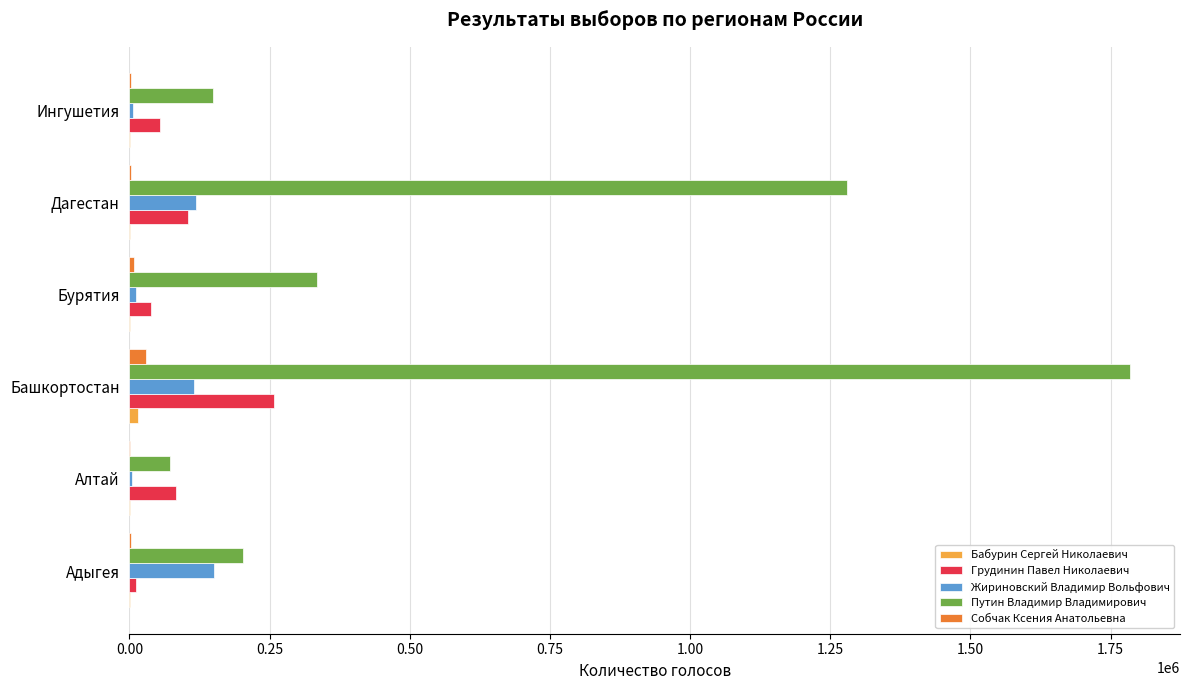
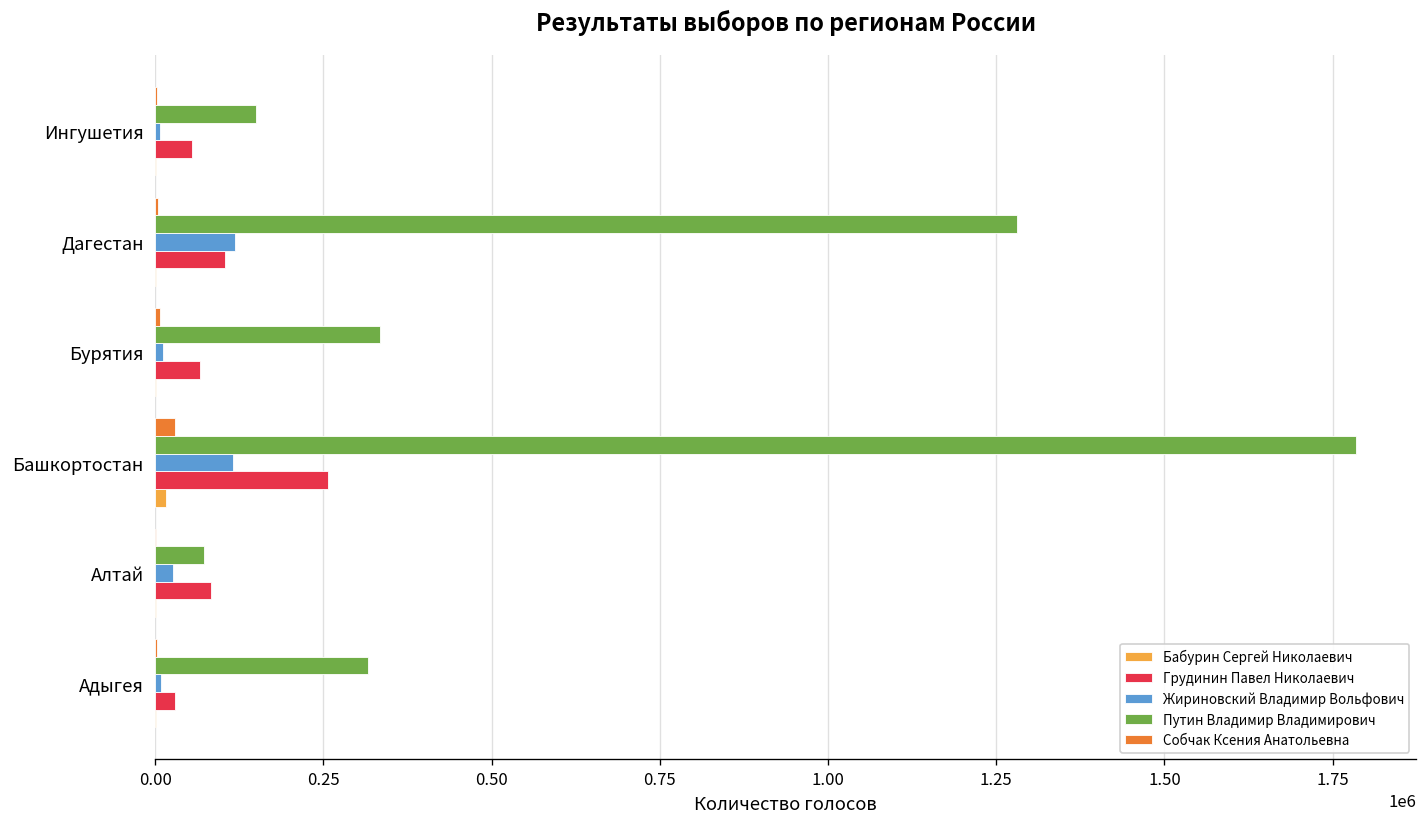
  {
    "Грудинин Павел Николаевич": {
      "Ингушетия": 50000,
      "Дагестан": 100000,
-     "Бурятия": 40000,
+     "Бурятия": 70000,
      "Башкортостан": 260000,
      "Алтай": 80000,
-     "Адыгея": 10000
+     "Адыгея": 30000
    },
    "Жириновский Владимир Вольфович": {
      "Ингушетия": 10000,
      "Дагестан": 120000,
      "Бурятия": 10000,
      "Башкортостан": 120000,
-     "Алтай": 10000,
-     "Адыгея": 150000
+     "Алтай": 30000,
+     "Адыгея": 10000
    },
    "Путин Владимир Владимирович": {
      "Ингушетия": 150000,
      "Дагестан": 1280000,
      "Бурятия": 330000,
      "Башкортостан": 1780000,
      "Алтай": 70000,
-     "Адыгея": 200000
+     "Адыгея": 320000
    }
  }
